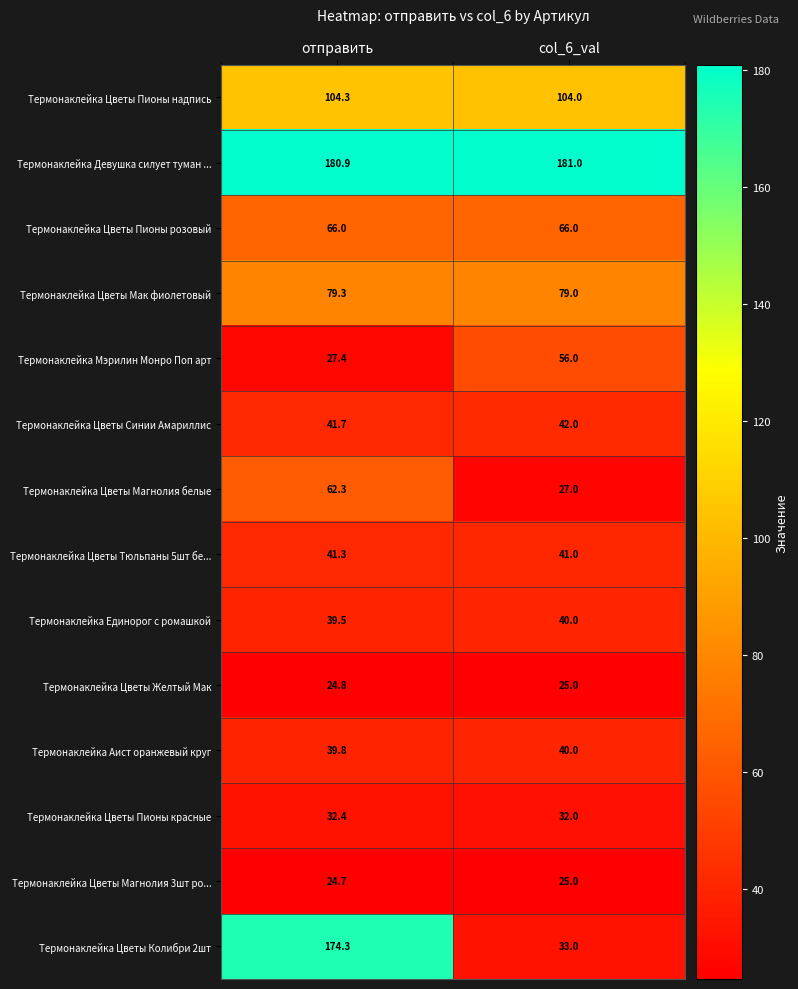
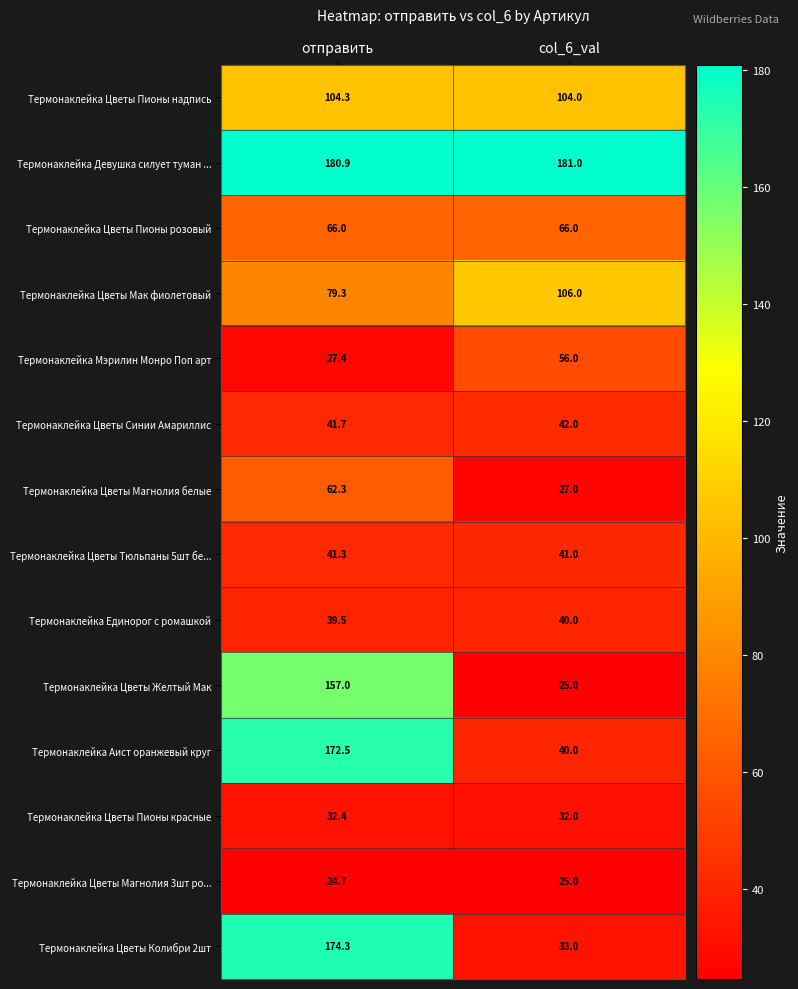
  {
    "Термонаклейка Цветы Пионы надпись": {
      "отправить": 104.3,
      "col_6_val": 104.0
    },
    "Термонаклейка Девушка силует туман ...": {
      "отправить": 180.9,
      "col_6_val": 181.0
    },
    "Термонаклейка Цветы Пионы розовый": {
      "отправить": 66.0,
      "col_6_val": 66.0
    },
    "Термонаклейка Цветы Мак фиолетовый": {
      "отправить": 79.3,
-     "col_6_val": 79.0
+     "col_6_val": 106.0
    },
    "Термонаклейка Мэрилин Монро Поп арт": {
      "отправить": 27.4,
      "col_6_val": 56.0
    },
    "Термонаклейка Цветы Синии Амариллис": {
      "отправить": 41.7,
      "col_6_val": 42.0
    },
    "Термонаклейка Цветы Магнолия белые": {
      "отправить": 62.3,
      "col_6_val": 27.0
    },
    "Термонаклейка Цветы Тюльпаны 5шт бе...": {
      "отправить": 41.3,
      "col_6_val": 41.0
    },
    "Термонаклейка Единорог с ромашкой": {
      "отправить": 39.5,
      "col_6_val": 40.0
    },
    "Термонаклейка Цветы Желтый Мак": {
-     "отправить": 24.8,
+     "отправить": 157.0,
      "col_6_val": 25.0
    },
    "Термонаклейка Аист оранжевый круг": {
-     "отправить": 39.8,
+     "отправить": 172.5,
      "col_6_val": 40.0
    },
    "Термонаклейка Цветы Пионы красные": {
      "отправить": 32.4,
      "col_6_val": 32.0
    },
    "Термонаклейка Цветы Магнолия 3шт ро...": {
      "отправить": 24.7,
      "col_6_val": 25.0
    },
    "Термонаклейка Цветы Колибри 2шт": {
      "отправить": 174.3,
      "col_6_val": 33.0
    }
  }
